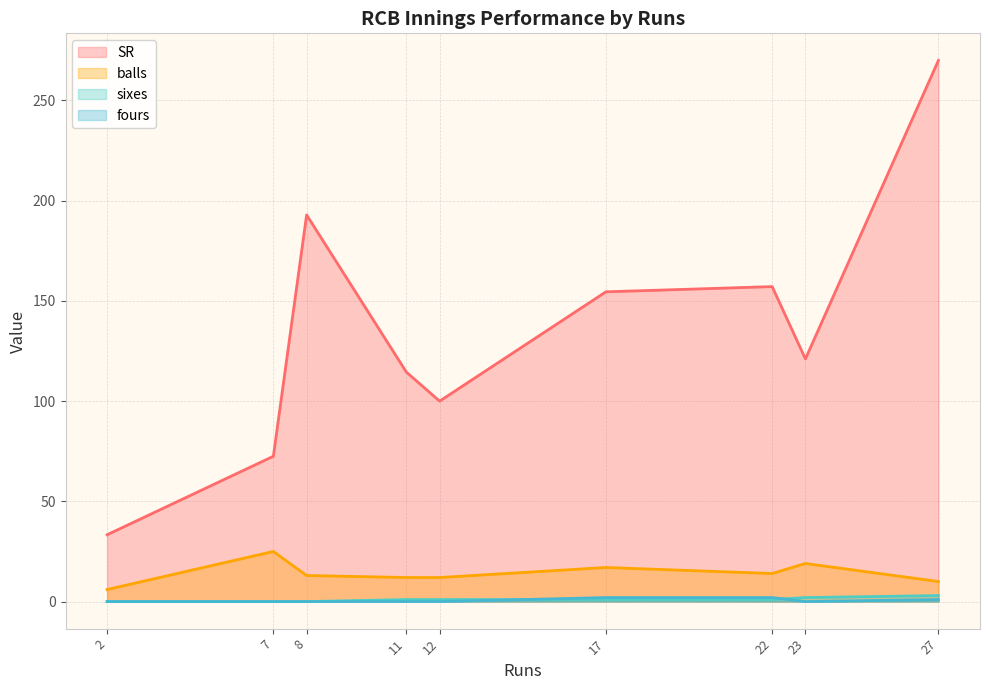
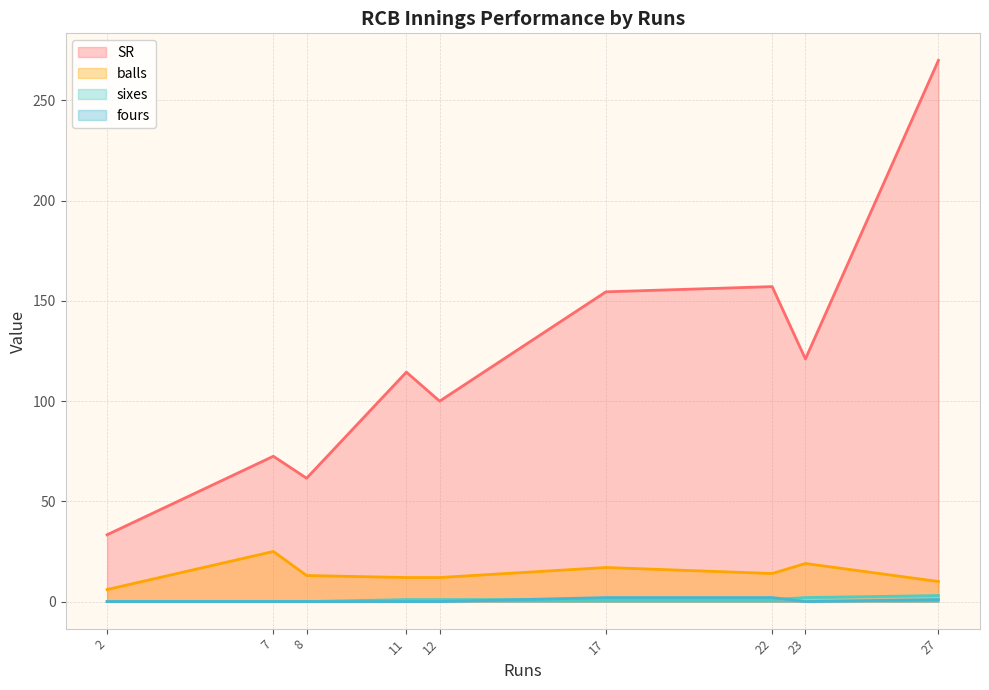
  {
    "SR": {
      "2": 33,
      "7": 73,
-     "8": 193,
+     "8": 62,
      "11": 114,
      "12": 100,
      "17": 155,
      "22": 157,
      "23": 121,
      "27": 270
    },
    "balls": {
      "2": 6,
      "7": 25,
      "8": 13,
      "11": 12,
      "12": 12,
      "17": 17,
      "22": 14,
      "23": 19,
      "27": 10
    }
  }
